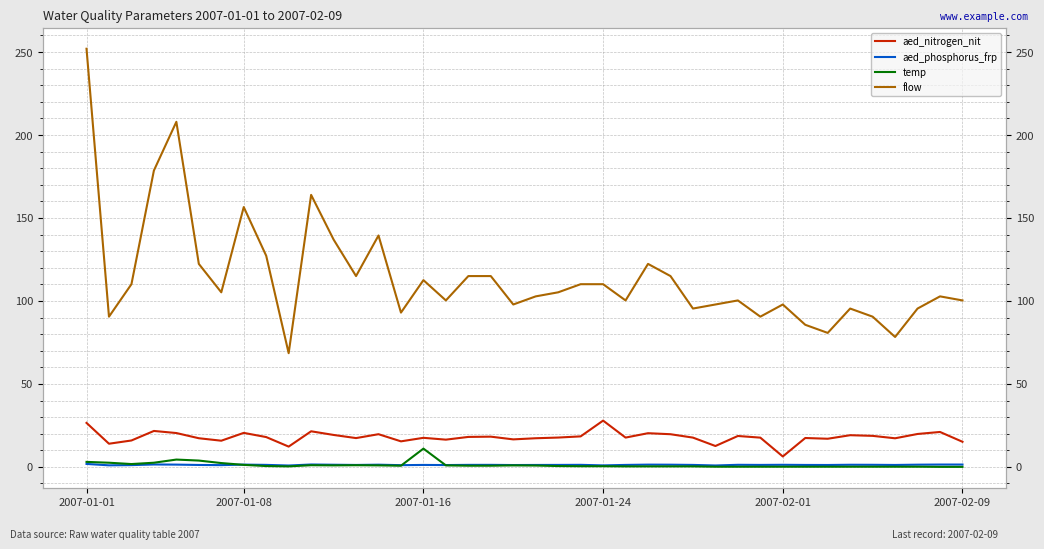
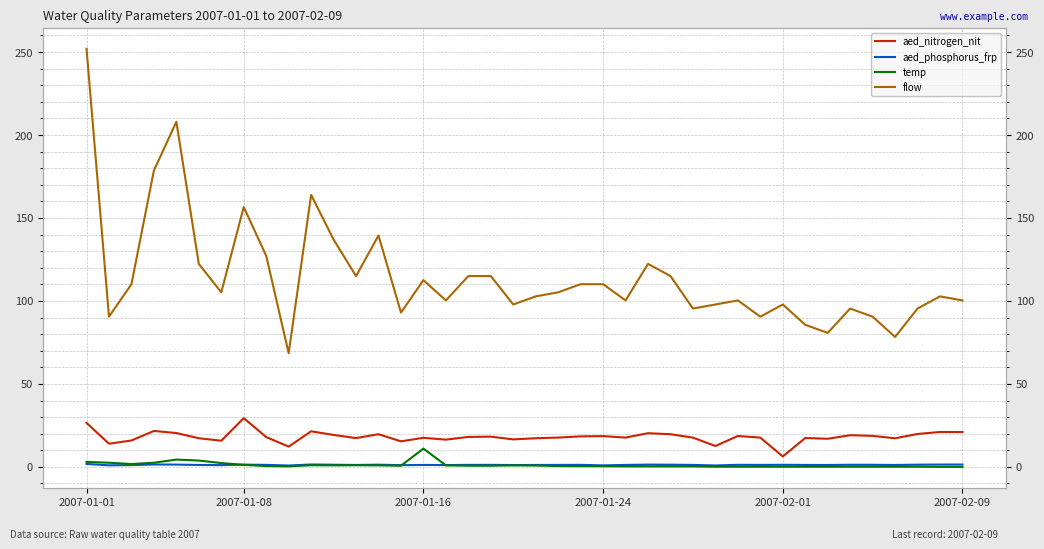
  {
    "aed_nitrogen_nit": {
      "2007-01-01": 27,
-     "2007-01-08": 20,
+     "2007-01-08": 29,
      "2007-01-16": 18,
-     "2007-01-24": 28,
+     "2007-01-24": 19,
      "2007-02-01": 6,
-     "2007-02-09": 15
+     "2007-02-09": 21
    },
    "aed_phosphorus_frp": {
      "2007-01-16": 1
    },
    "temp": {
      "2007-01-16": 11
    },
    "flow": {
      "2007-01-01": 252,
      "2007-01-08": 157,
      "2007-01-16": 113,
      "2007-01-24": 110,
      "2007-02-01": 98,
      "2007-02-09": 100
    }
  }
